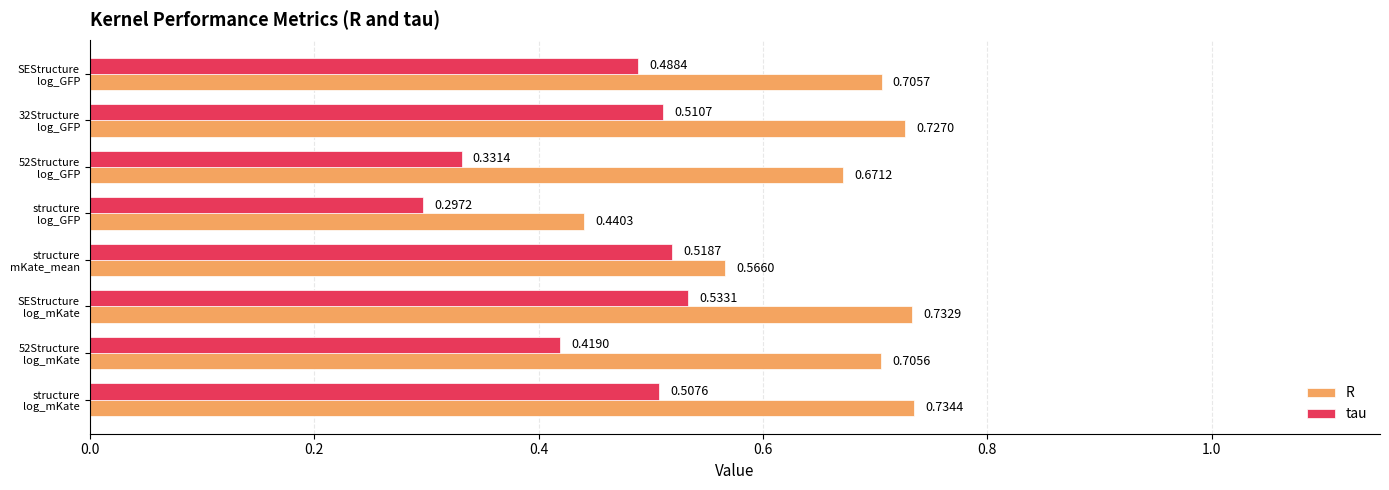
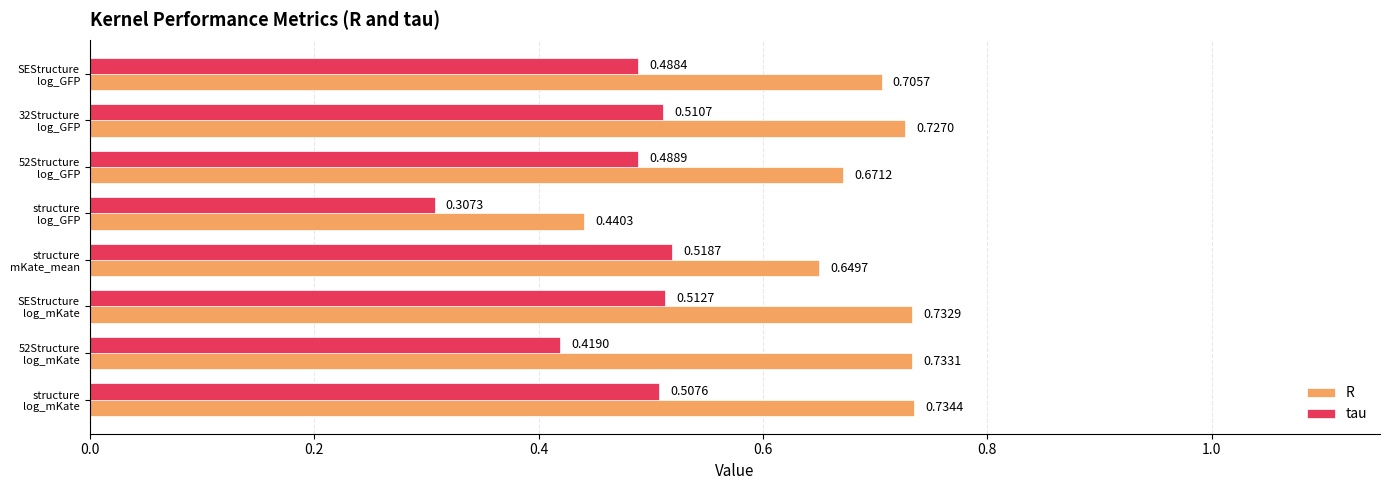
  {
    "R": {
      "SEStructure log_GFP": 0.7057,
      "32Structure log_GFP": 0.7270,
      "52Structure log_GFP": 0.6712,
      "structure log_GFP": 0.4403,
-     "structure mKate_mean": 0.5660,
+     "structure mKate_mean": 0.6497,
      "SEStructure log_mKate": 0.7329,
-     "52Structure log_mKate": 0.7056,
+     "52Structure log_mKate": 0.7331,
      "structure log_mKate": 0.7344
    },
    "tau": {
      "SEStructure log_GFP": 0.4884,
      "32Structure log_GFP": 0.5107,
-     "52Structure log_GFP": 0.3314,
-     "structure log_GFP": 0.2972,
+     "52Structure log_GFP": 0.4889,
+     "structure log_GFP": 0.3073,
      "structure mKate_mean": 0.5187,
-     "SEStructure log_mKate": 0.5331,
+     "SEStructure log_mKate": 0.5127,
      "52Structure log_mKate": 0.4190,
      "structure log_mKate": 0.5076
    }
  }
